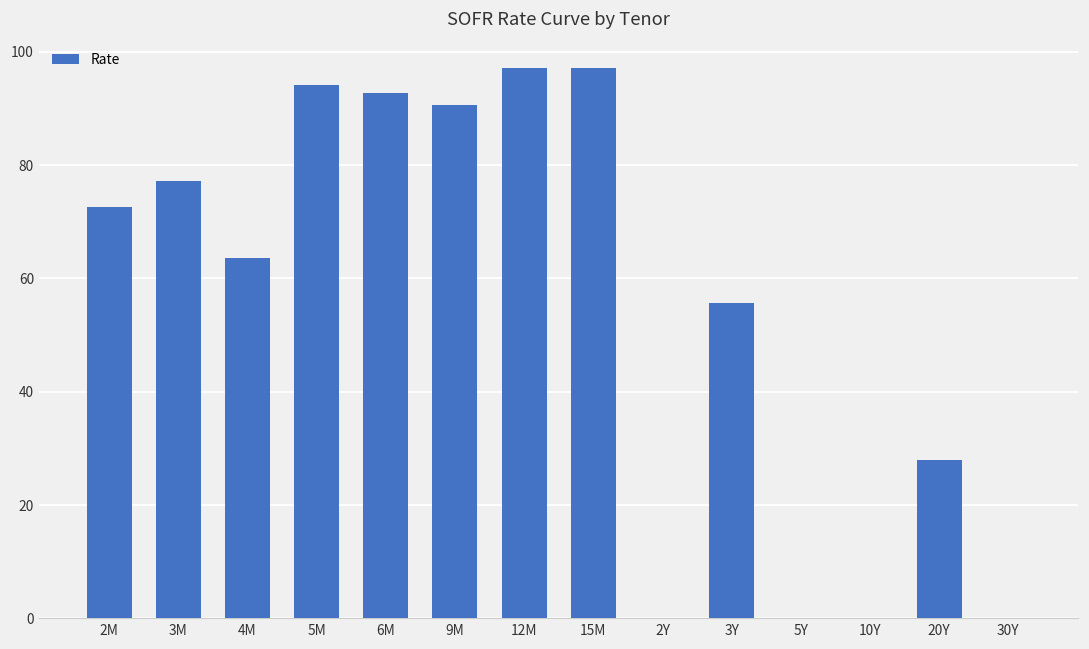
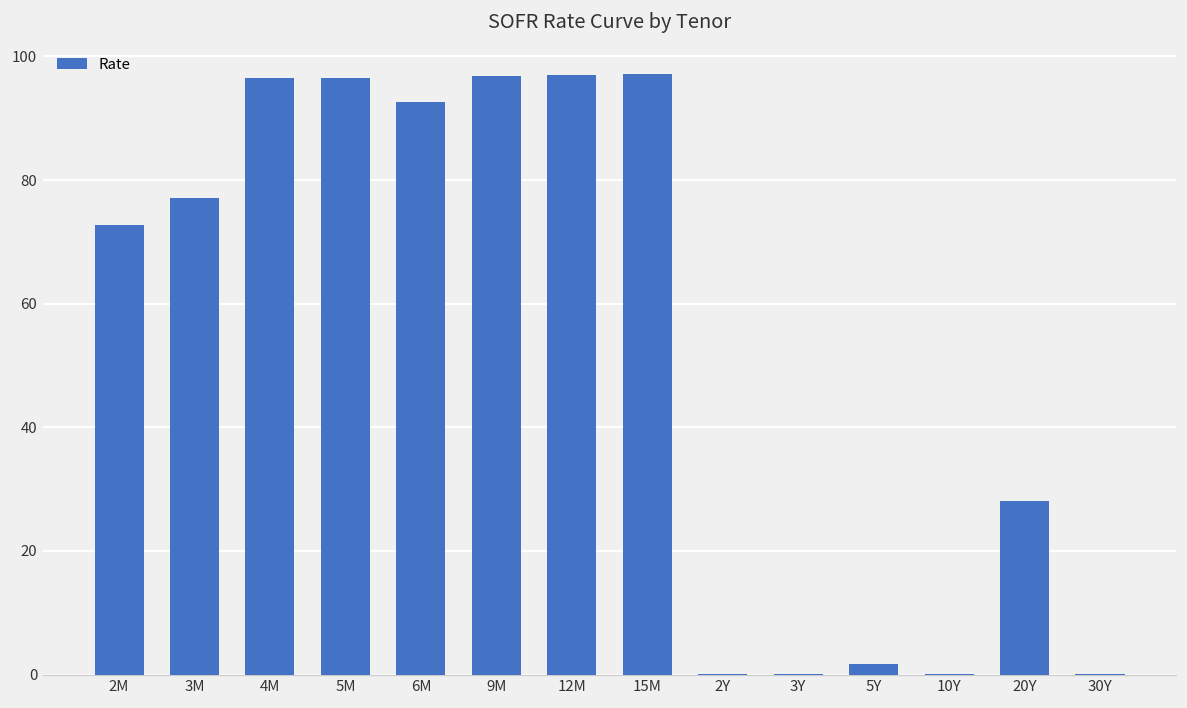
  {
    "2M": 73,
    "3M": 77,
-   "4M": 64,
-   "5M": 94,
+   "4M": 96,
+   "5M": 97,
    "6M": 93,
-   "9M": 91,
+   "9M": 97,
    "12M": 97,
    "15M": 97,
-   "3Y": 56,
-   "5Y": 0,
+   "3Y": 0,
+   "5Y": 2,
    "20Y": 28
  }
